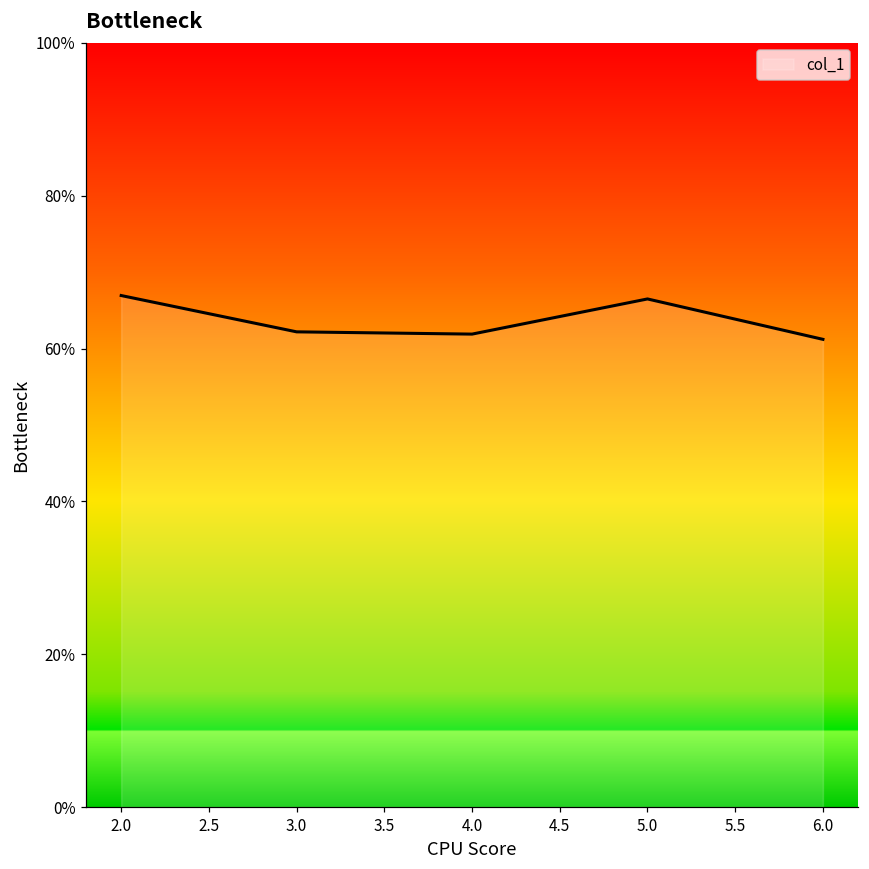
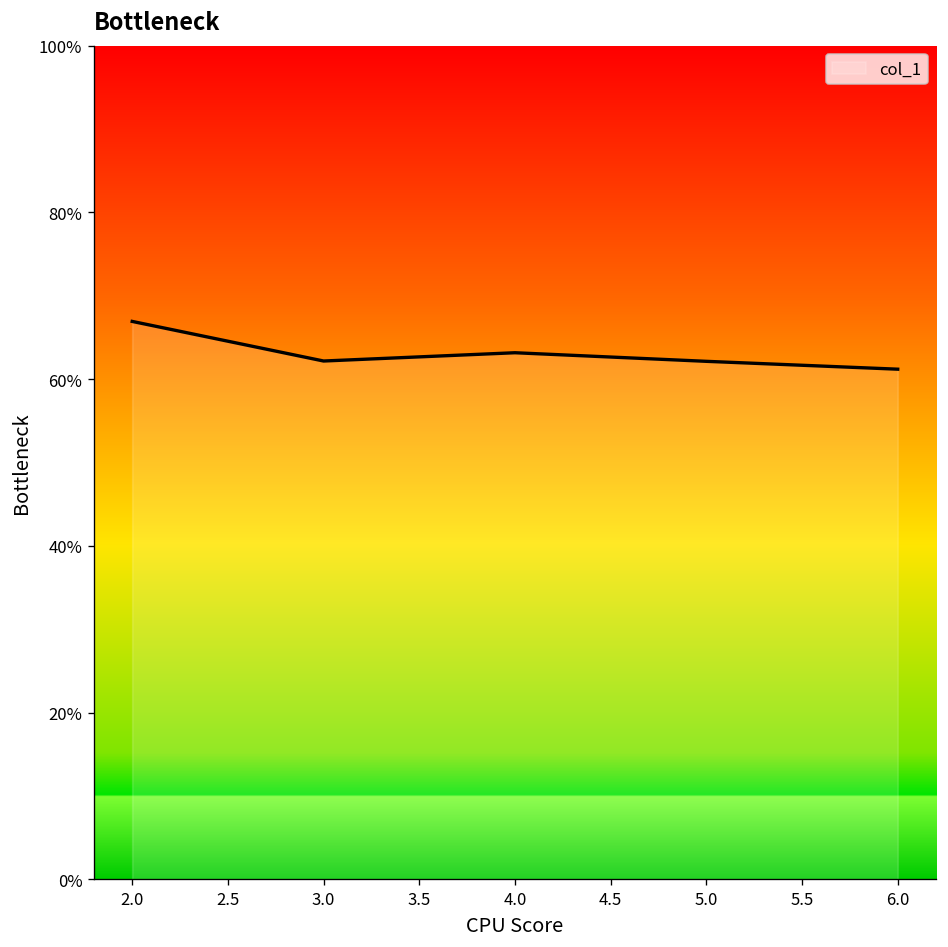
  {
    "2.0": "67%",
    "3.0": "62%",
-   "4.0": "62%",
-   "5.0": "66%",
+   "4.0": "63%",
+   "5.0": "62%",
    "6.0": "61%"
  }
